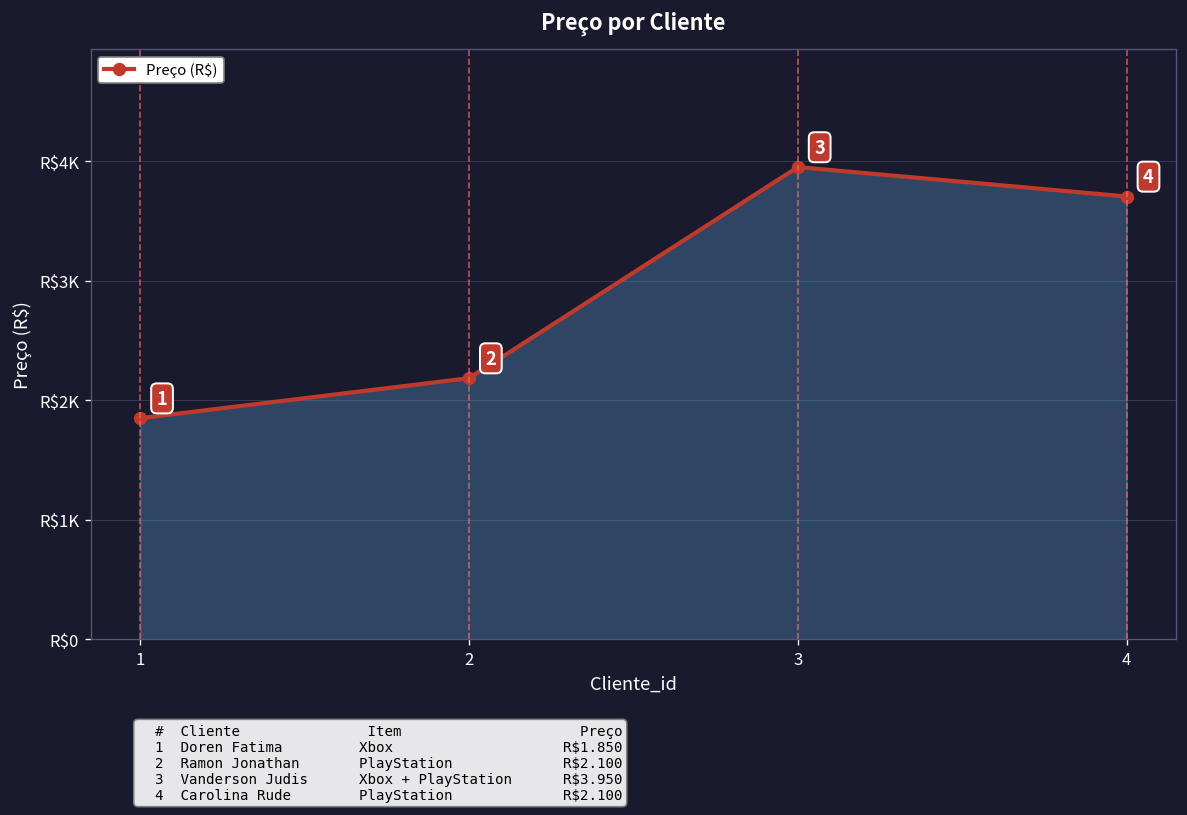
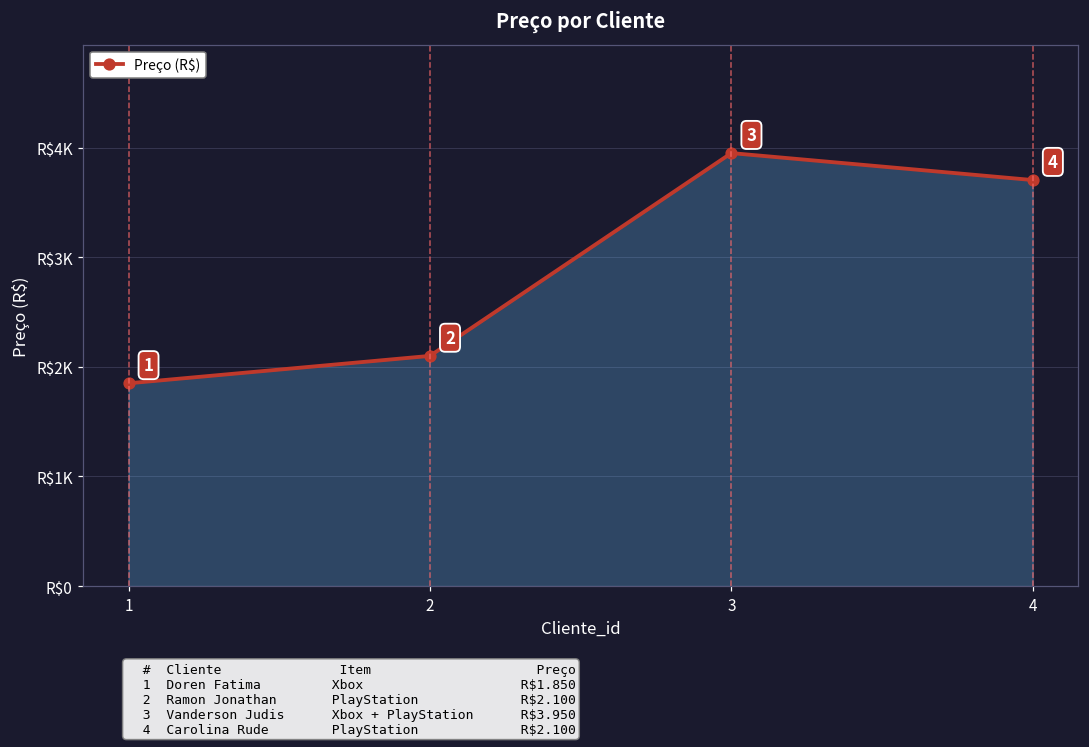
  {
-   "2": "R$2200"
+   "2": "R$2100"
  }
